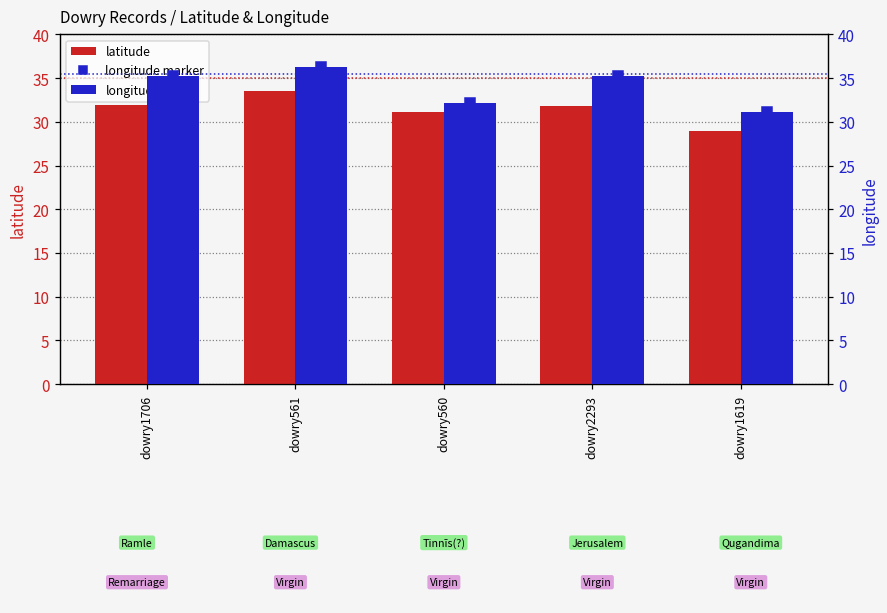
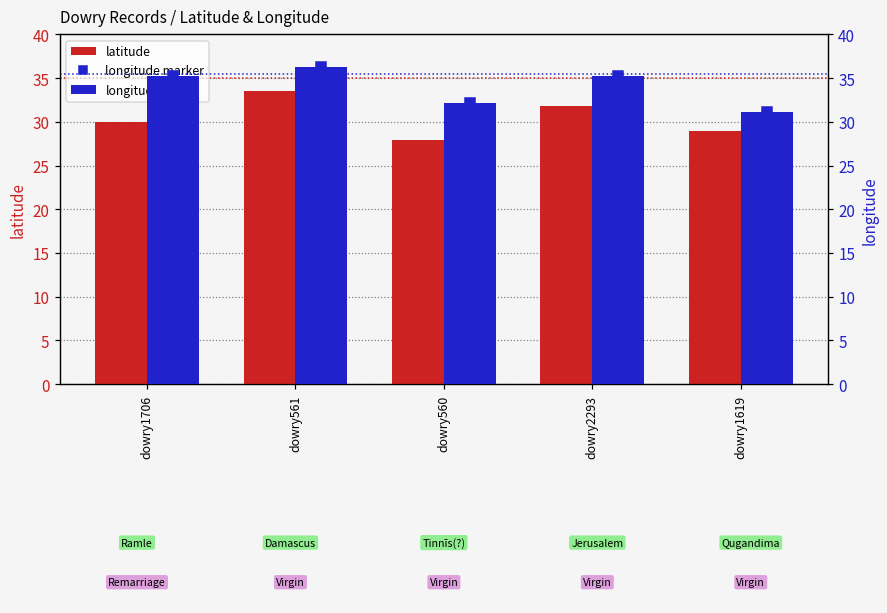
  {
    "latitude": {
-     "dowry1706": 32,
+     "dowry1706": 30,
      "dowry561": 34,
-     "dowry560": 31,
+     "dowry560": 28,
      "dowry2293": 32,
      "dowry1619": 29
    },
    "longitude": {
      "dowry561": 36,
      "dowry560": 32,
      "dowry2293": 35,
      "dowry1619": 31
    }
  }
